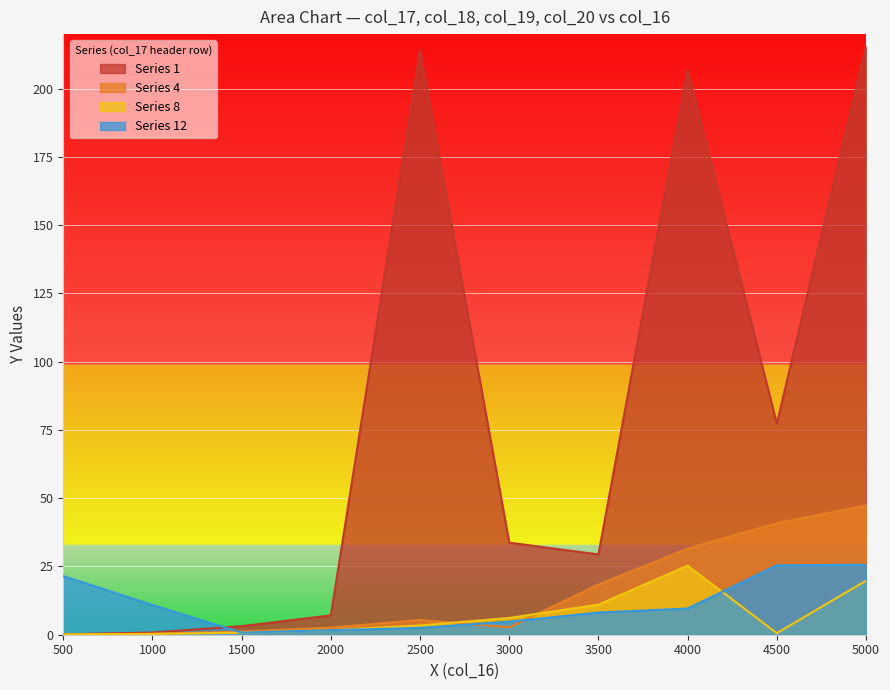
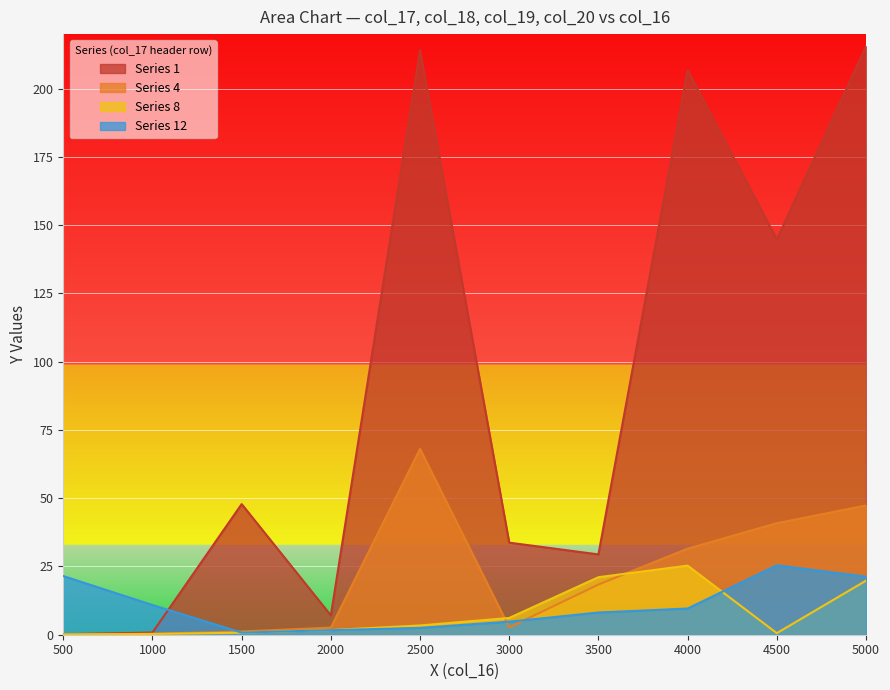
  {
    "Series 1": {
-     "1500": 3,
+     "1500": 48,
      "2000": 7,
      "2500": 214,
      "3000": 34,
      "3500": 29,
      "4000": 207,
-     "4500": 77,
+     "4500": 145,
      "5000": 216
    },
    "Series 4": {
-     "2500": 5,
+     "2500": 68,
      "3000": 3,
      "3500": 18,
      "4000": 32,
      "4500": 41,
      "5000": 47
    },
    "Series 8": {
      "3000": 6,
-     "3500": 11,
+     "3500": 21,
      "4000": 25,
      "4500": 1,
      "5000": 20
    },
    "Series 12": {
      "500": 21,
      "1000": 11,
      "3000": 5,
      "3500": 8,
      "4000": 10,
      "4500": 25,
-     "5000": 26
+     "5000": 21
    }
  }
